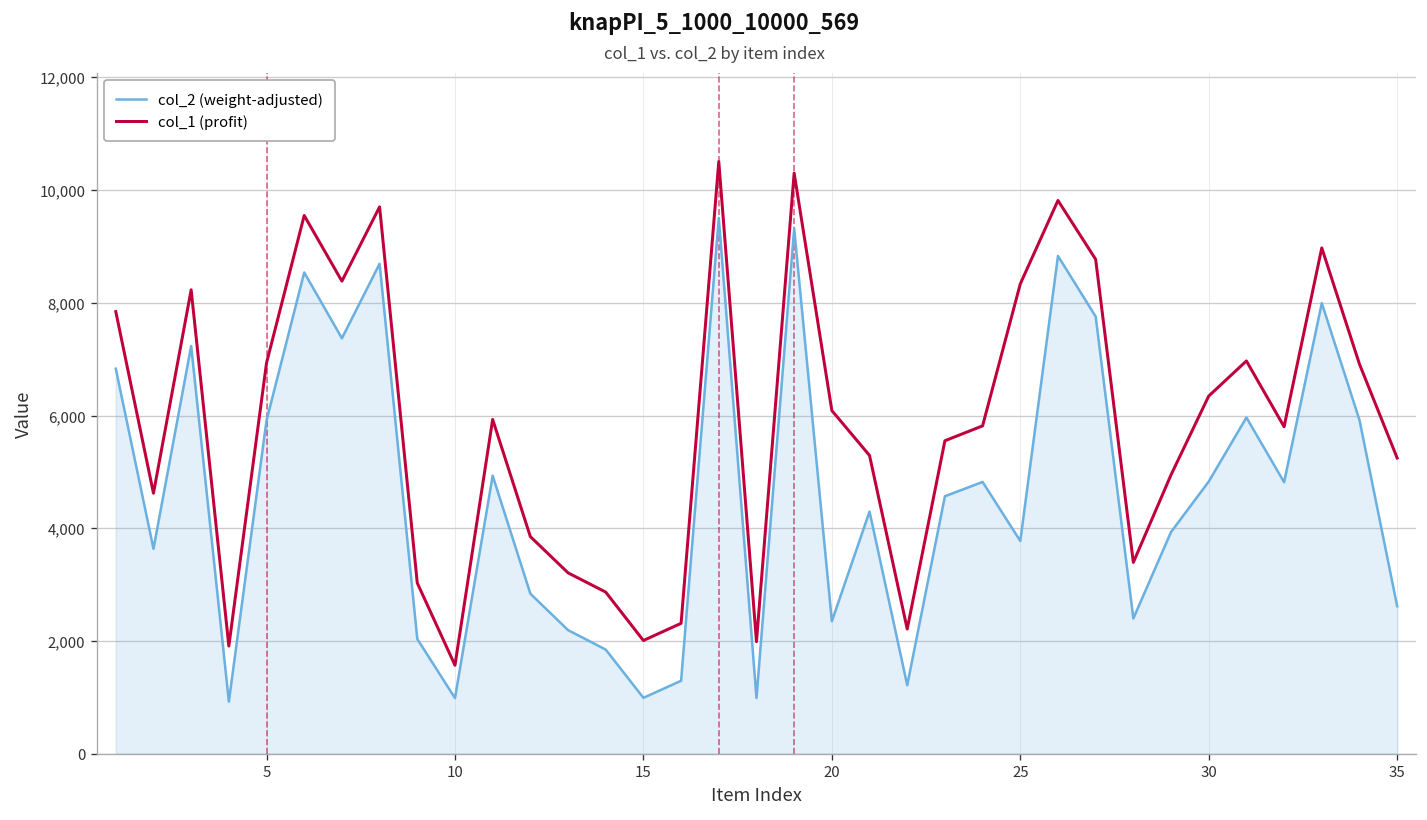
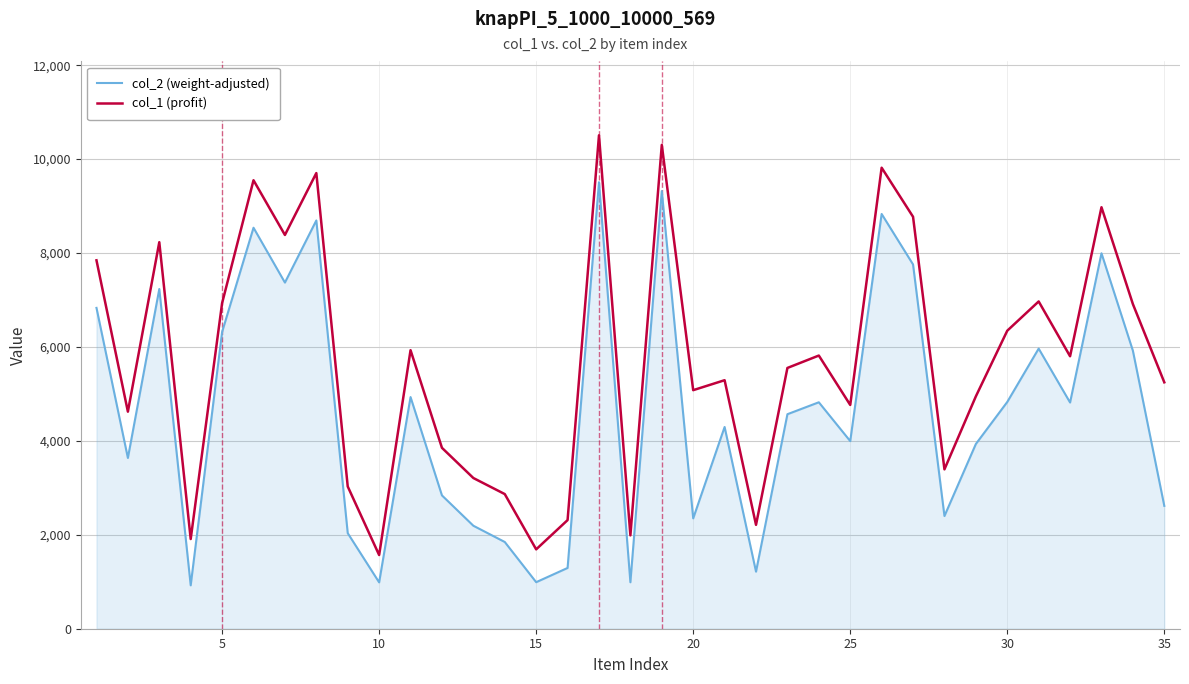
  {
    "col_2 (weight-adjusted)": {
-     "5": "5,900",
+     "5": "6,300",
      "10": "1,000",
      "15": "1,000",
      "20": "2,400",
-     "25": "3,800",
+     "25": "4,000",
      "30": "4,800",
      "35": "2,600"
    },
    "col_1 (profit)": {
      "5": "6,900",
      "10": "1,600",
-     "15": "2,000",
-     "20": "6,100",
-     "25": "8,300",
+     "15": "1,700",
+     "20": "5,100",
+     "25": "4,800",
      "30": "6,300",
      "35": "5,200"
    }
  }
